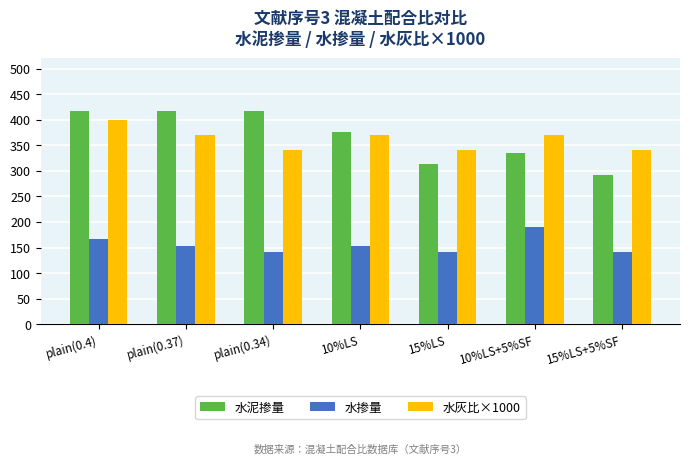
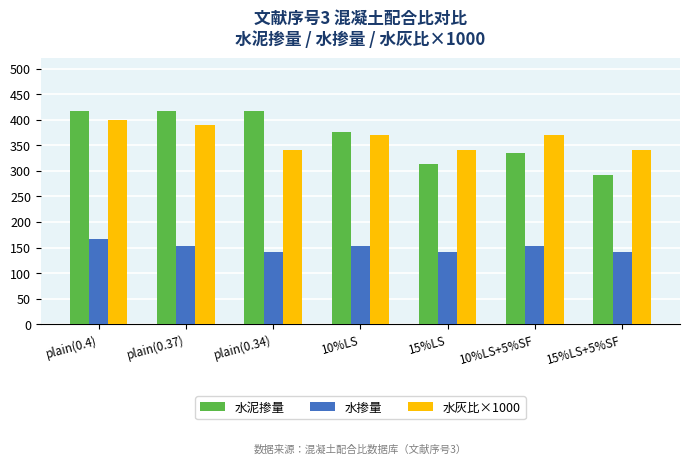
  {
    "水泥掺量": {
      "plain(0.4)": 420,
      "plain(0.37)": 420,
      "plain(0.34)": 420,
      "10%LS": 380,
      "15%LS": 310,
      "10%LS+5%SF": 330,
      "15%LS+5%SF": 290
    },
    "水掺量": {
      "plain(0.4)": 170,
      "plain(0.37)": 150,
      "plain(0.34)": 140,
      "10%LS": 150,
      "15%LS": 140,
-     "10%LS+5%SF": 190,
+     "10%LS+5%SF": 150,
      "15%LS+5%SF": 140
    },
    "水灰比×1000": {
      "plain(0.4)": 400,
-     "plain(0.37)": 370,
+     "plain(0.37)": 390,
      "plain(0.34)": 340,
      "10%LS": 370,
      "15%LS": 340,
      "10%LS+5%SF": 370,
      "15%LS+5%SF": 340
    }
  }
